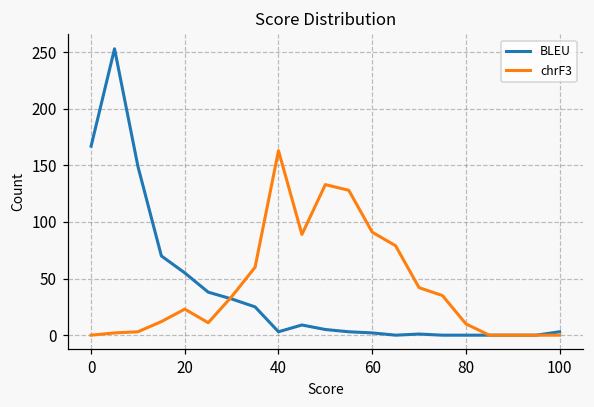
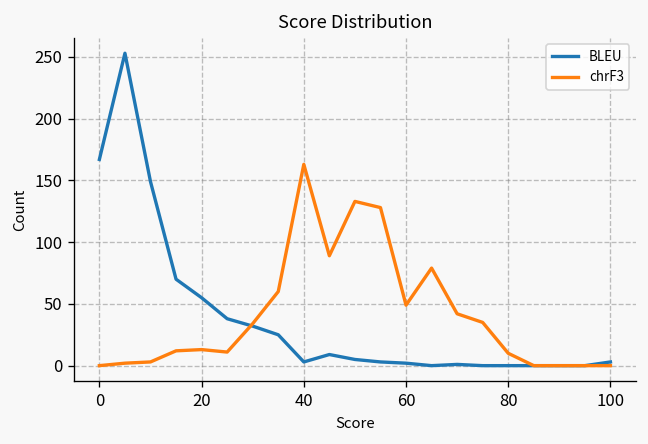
  {
    "BLEU": {
      "0": 167,
      "20": 55,
      "40": 3,
      "60": 2,
      "80": 0,
      "100": 3
    },
    "chrF3": {
      "0": 0,
-     "20": 23,
+     "20": 13,
      "40": 163,
-     "60": 91,
+     "60": 49,
      "80": 10,
      "100": 0
    }
  }
